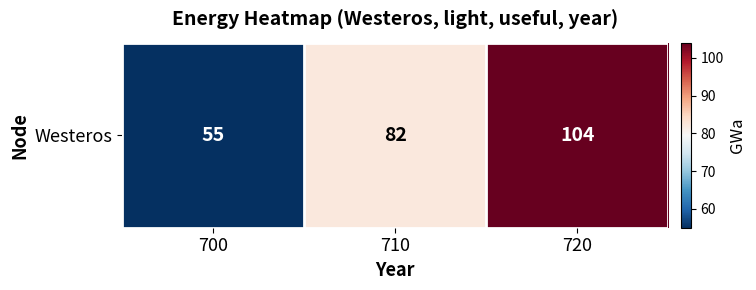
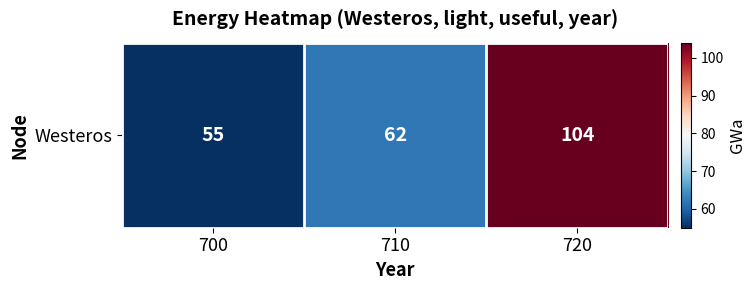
  {
    "Westeros": {
      "700": 55,
-     "710": 82,
+     "710": 62,
      "720": 104
    }
  }
